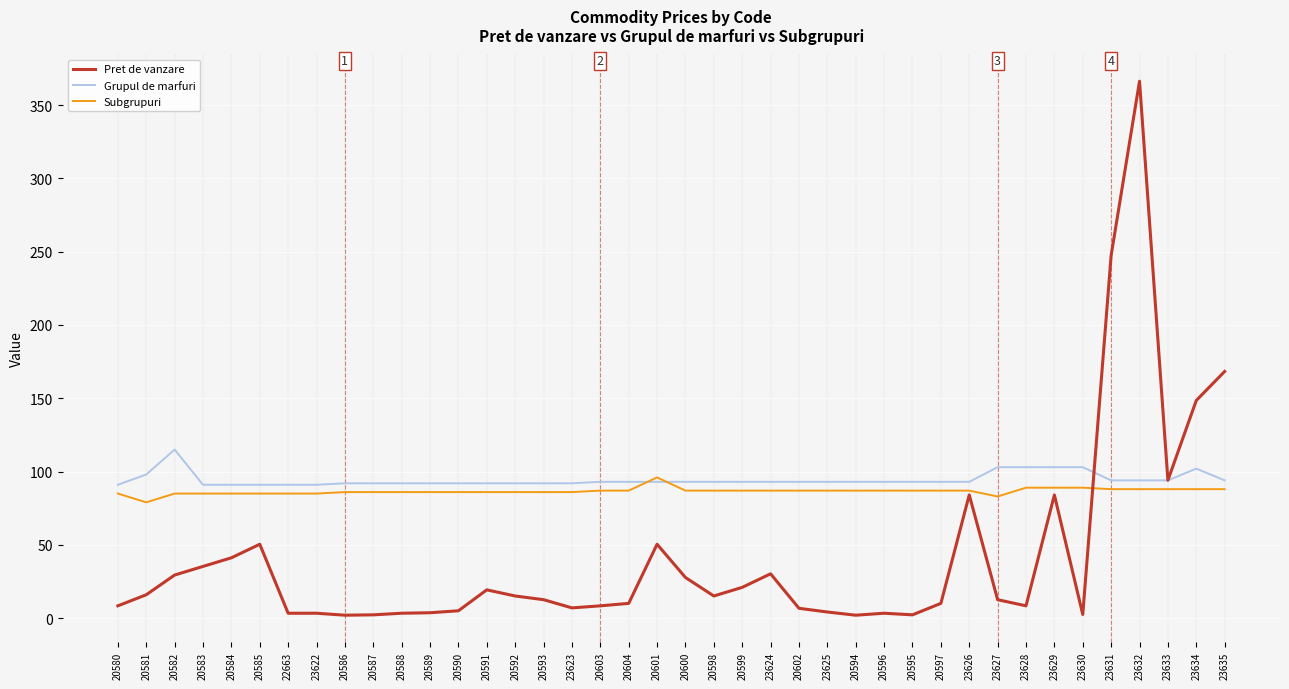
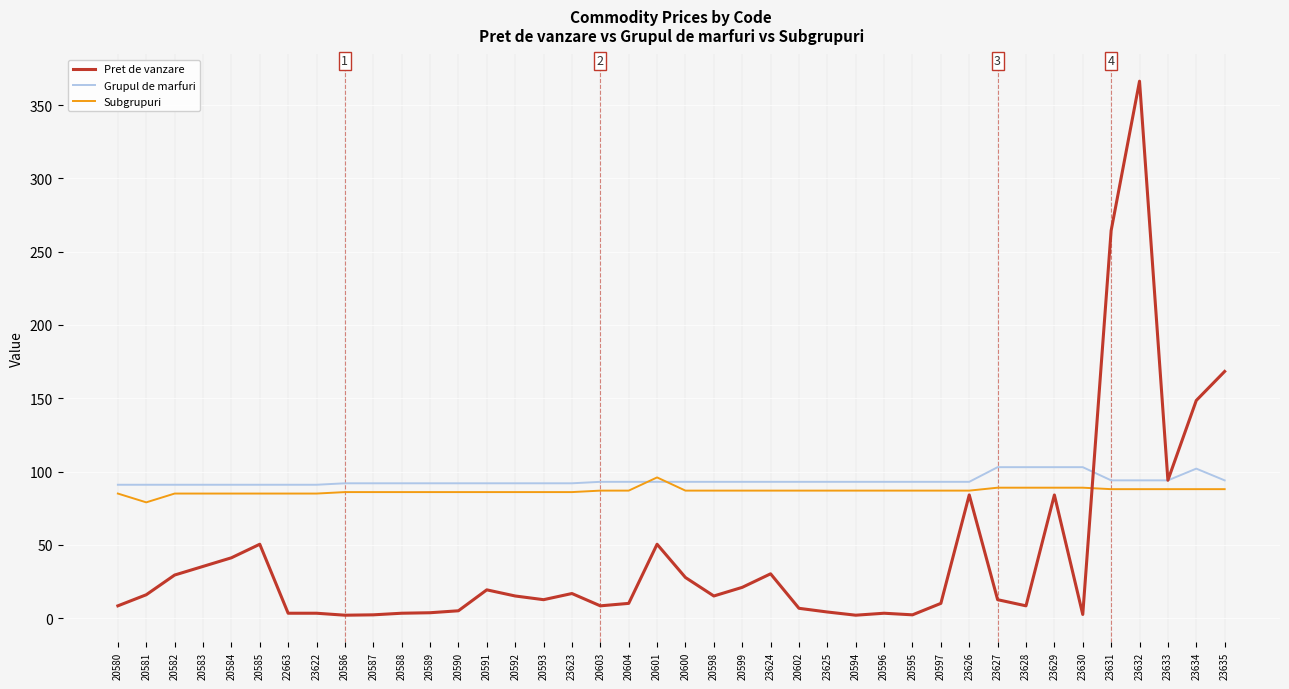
  {
    "Pret de vanzare": {
      "20580": 8,
      "20581": 16,
      "20582": 29,
      "20583": 35,
      "20584": 41,
      "20585": 50,
      "22663": 3,
      "23622": 3,
      "20586": 2,
      "20587": 2,
      "20588": 3,
      "20589": 4,
      "20590": 5,
      "20591": 19,
      "20592": 15,
      "20593": 13,
-     "23623": 7,
+     "23623": 17,
      "20603": 8,
      "20604": 10,
      "20601": 50,
      "20600": 28,
      "20598": 15,
      "20599": 21,
      "23624": 30,
      "20602": 7,
      "23625": 4,
      "20594": 2,
      "20596": 3,
      "20595": 2,
      "20597": 10,
      "23626": 84,
      "23627": 13,
      "23628": 8,
      "23629": 84,
      "23630": 3,
-     "23631": 248,
+     "23631": 264,
      "23632": 366,
      "23634": 149,
      "23635": 168
    },
    "Grupul de marfuri": {
      "20580": 91,
-     "20581": 98,
-     "20582": 115,
+     "20581": 91,
+     "20582": 91,
      "20583": 91,
      "20584": 91,
      "20585": 91,
      "22663": 91,
      "23622": 91,
      "20586": 92,
      "20587": 92,
      "20588": 92,
      "20589": 92,
      "20590": 92,
      "20591": 92,
      "20592": 92,
      "20593": 92,
      "23623": 92,
      "20603": 93,
      "20604": 93,
      "20601": 93,
      "20600": 93,
      "20598": 93,
      "20599": 93,
      "23624": 93,
      "20602": 93,
      "23625": 93,
      "20594": 93,
      "20596": 93,
      "20595": 93,
      "20597": 93,
      "23626": 93,
      "23627": 103,
      "23628": 103,
      "23629": 103,
      "23630": 103,
      "23631": 94,
      "23632": 94,
      "23634": 102,
      "23635": 94
    },
    "Subgrupuri": {
      "20580": 85,
      "20581": 79,
      "20582": 85,
      "20583": 85,
      "20584": 85,
      "20585": 85,
      "22663": 85,
      "23622": 85,
      "20586": 86,
      "20587": 86,
      "20588": 86,
      "20589": 86,
      "20590": 86,
      "20591": 86,
      "20592": 86,
      "20593": 86,
      "23623": 86,
      "20603": 87,
      "20604": 87,
      "20601": 96,
      "20600": 87,
      "20598": 87,
      "20599": 87,
      "23624": 87,
      "20602": 87,
      "23625": 87,
      "20594": 87,
      "20596": 87,
      "20595": 87,
      "20597": 87,
      "23626": 87,
-     "23627": 83,
+     "23627": 89,
      "23628": 89,
      "23629": 89,
      "23630": 89,
      "23631": 88,
      "23632": 88,
      "23633": 88,
      "23634": 88,
      "23635": 88
    }
  }
